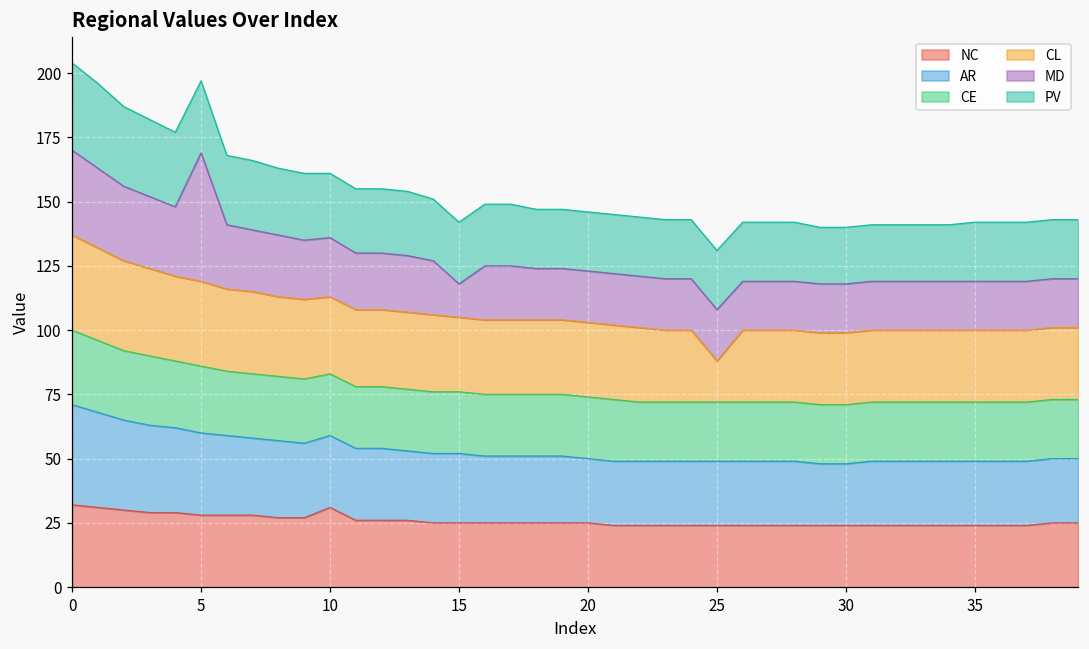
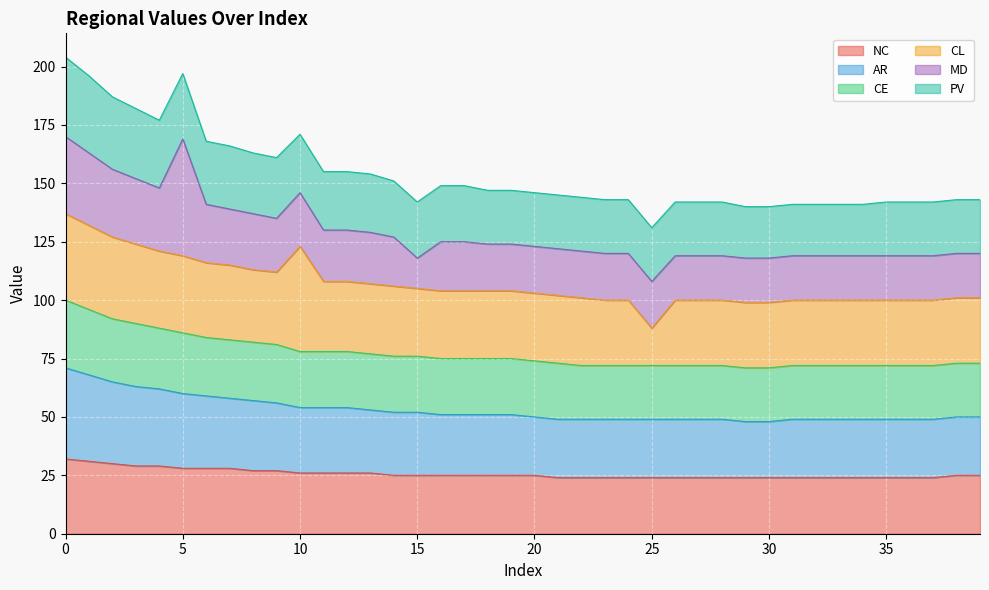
  {
    "NC": {
      "0": 32,
      "5": 28,
-     "10": 31,
+     "10": 26,
      "15": 25,
      "20": 25,
      "25": 24,
      "30": 24,
      "35": 24
    },
    "CL": {
      "0": 37,
      "5": 33,
-     "10": 30,
+     "10": 45,
      "15": 29,
      "20": 29,
      "25": 16,
      "30": 28,
      "35": 28
    },
    "MD": {
      "0": 33,
      "5": 50,
      "10": 23,
      "15": 13,
      "20": 20,
      "25": 20,
      "30": 19,
      "35": 19
    }
  }
